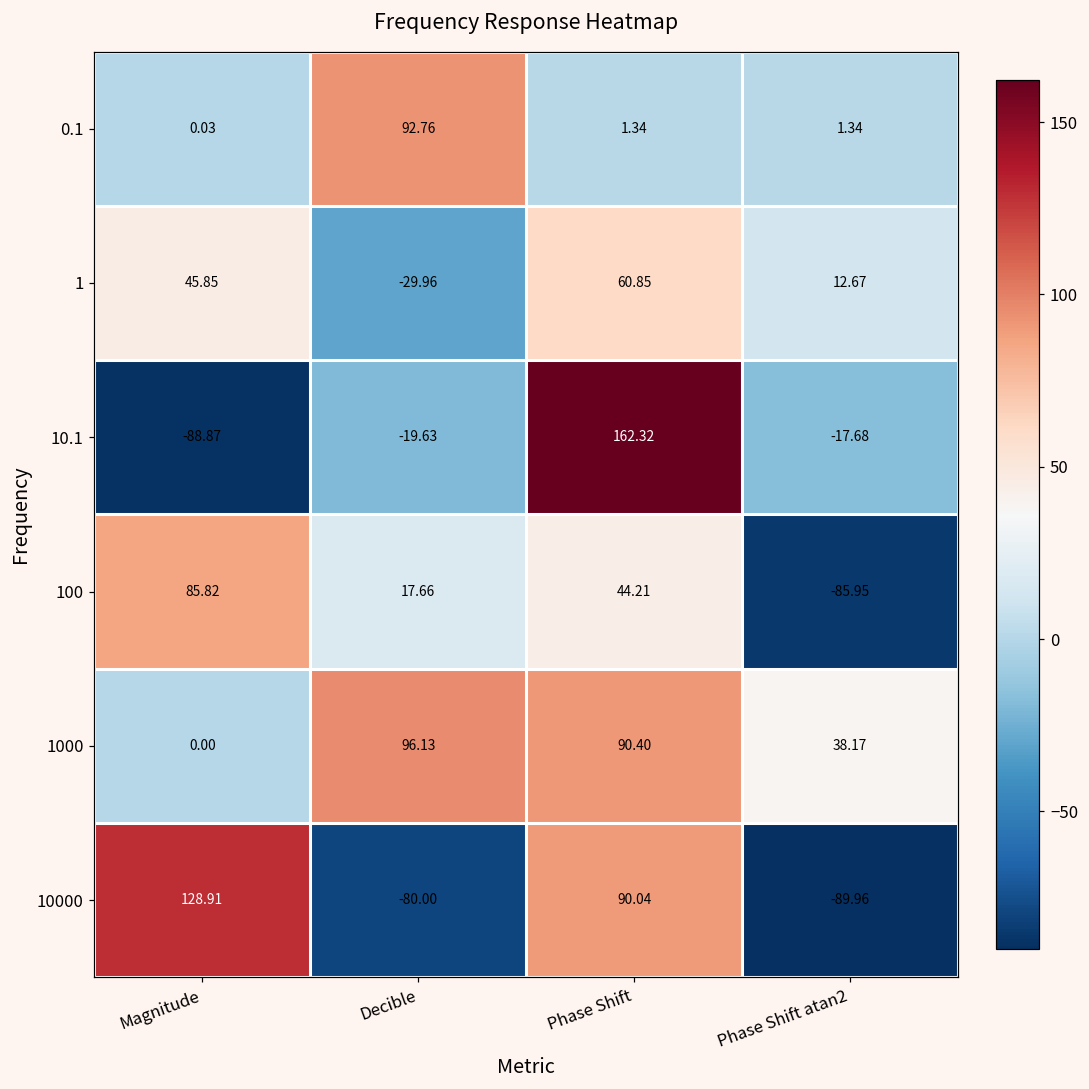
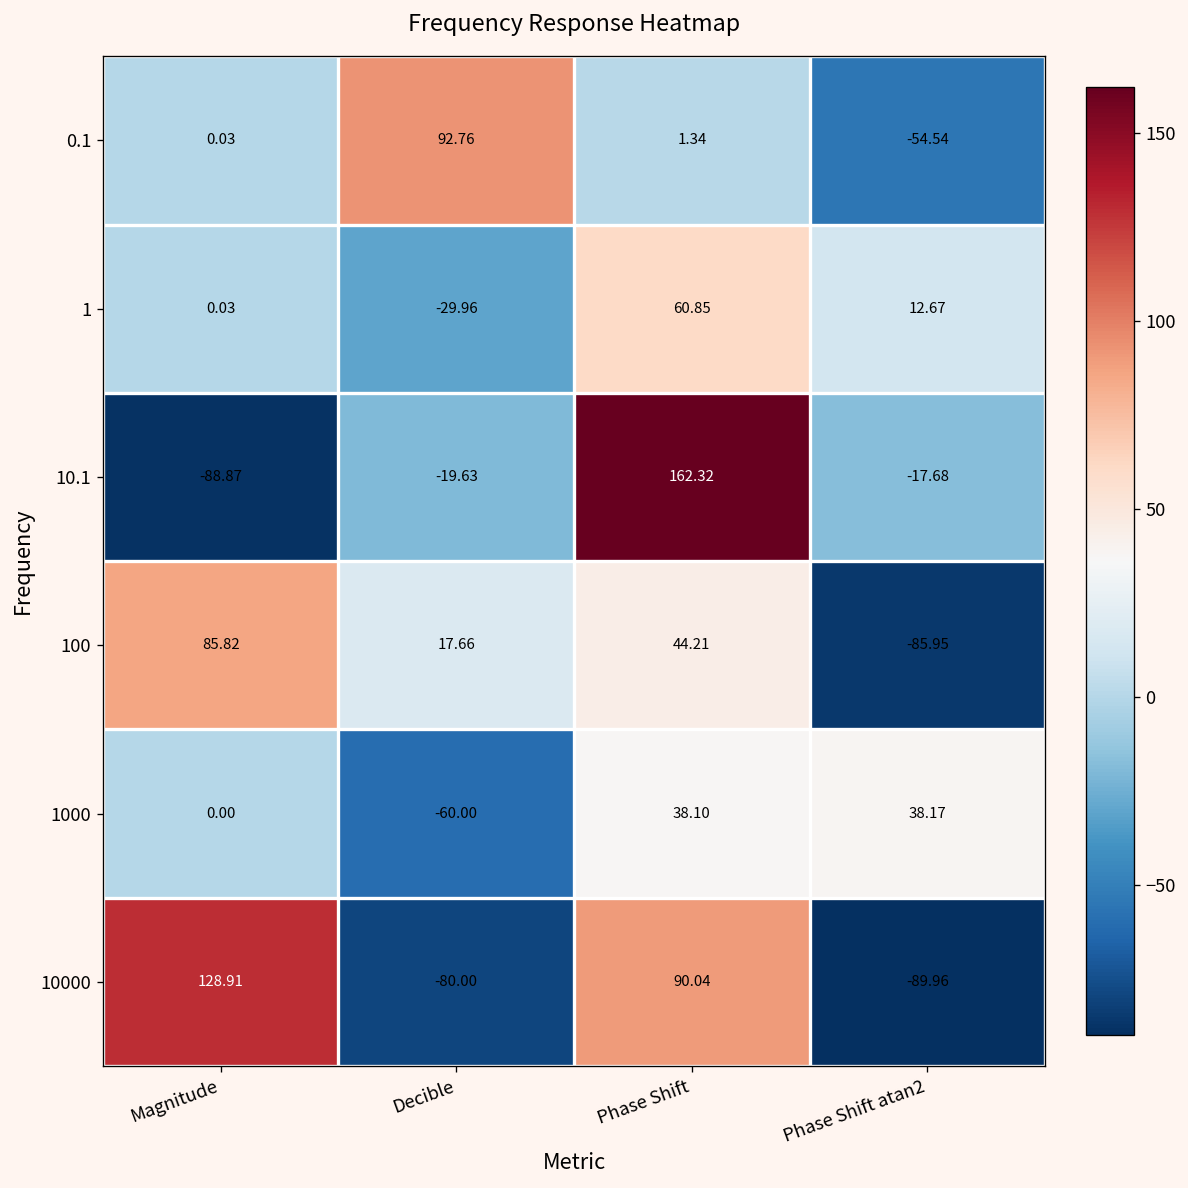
  {
    "0.1": {
      "Magnitude": 0.03,
      "Decible": 92.76,
      "Phase Shift": 1.34,
-     "Phase Shift atan2": 1.34
+     "Phase Shift atan2": -54.54
    },
    "1": {
-     "Magnitude": 45.85,
+     "Magnitude": 0.03,
      "Decible": -29.96,
      "Phase Shift": 60.85,
      "Phase Shift atan2": 12.67
    },
    "10.1": {
      "Magnitude": -88.87,
      "Decible": -19.63,
      "Phase Shift": 162.32,
      "Phase Shift atan2": -17.68
    },
    "100": {
      "Magnitude": 85.82,
      "Decible": 17.66,
      "Phase Shift": 44.21,
      "Phase Shift atan2": -85.95
    },
    "1000": {
      "Magnitude": 0.00,
-     "Decible": 96.13,
-     "Phase Shift": 90.40,
+     "Decible": -60.00,
+     "Phase Shift": 38.10,
      "Phase Shift atan2": 38.17
    },
    "10000": {
      "Magnitude": 128.91,
      "Decible": -80.00,
      "Phase Shift": 90.04,
      "Phase Shift atan2": -89.96
    }
  }
